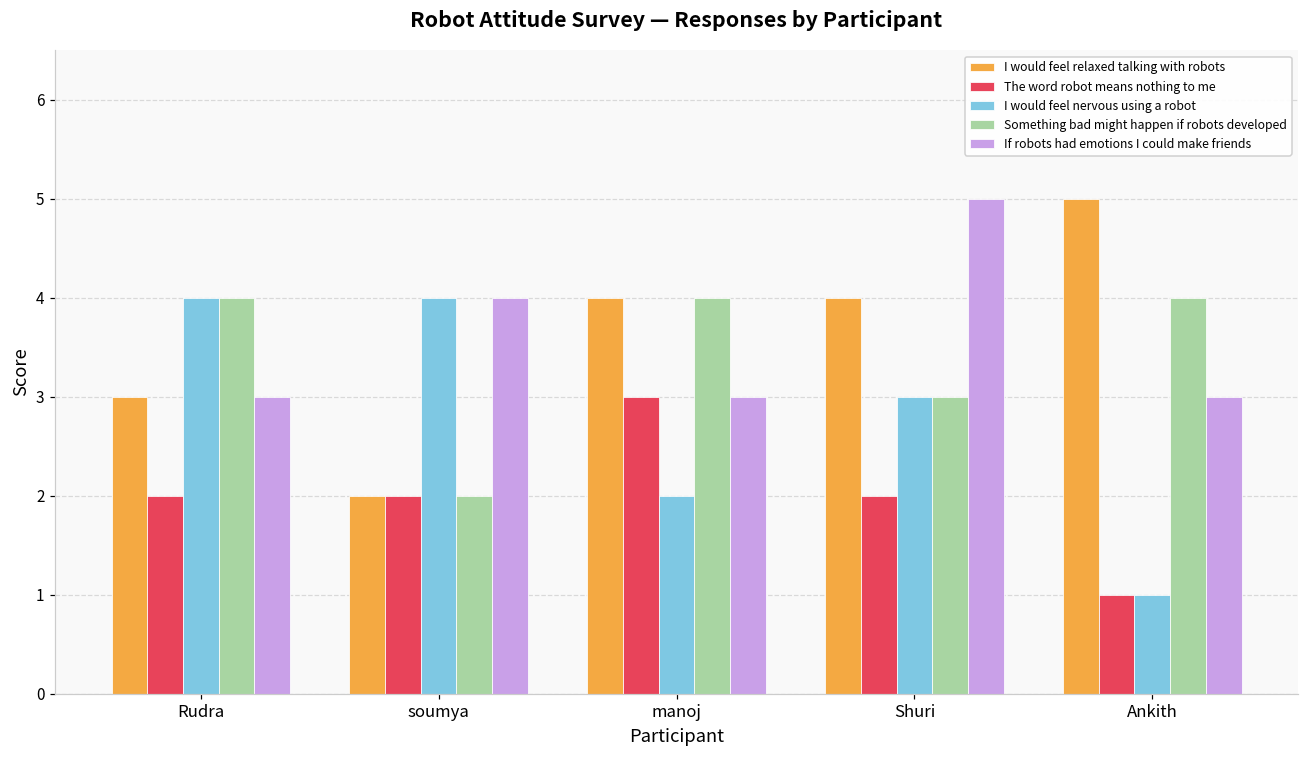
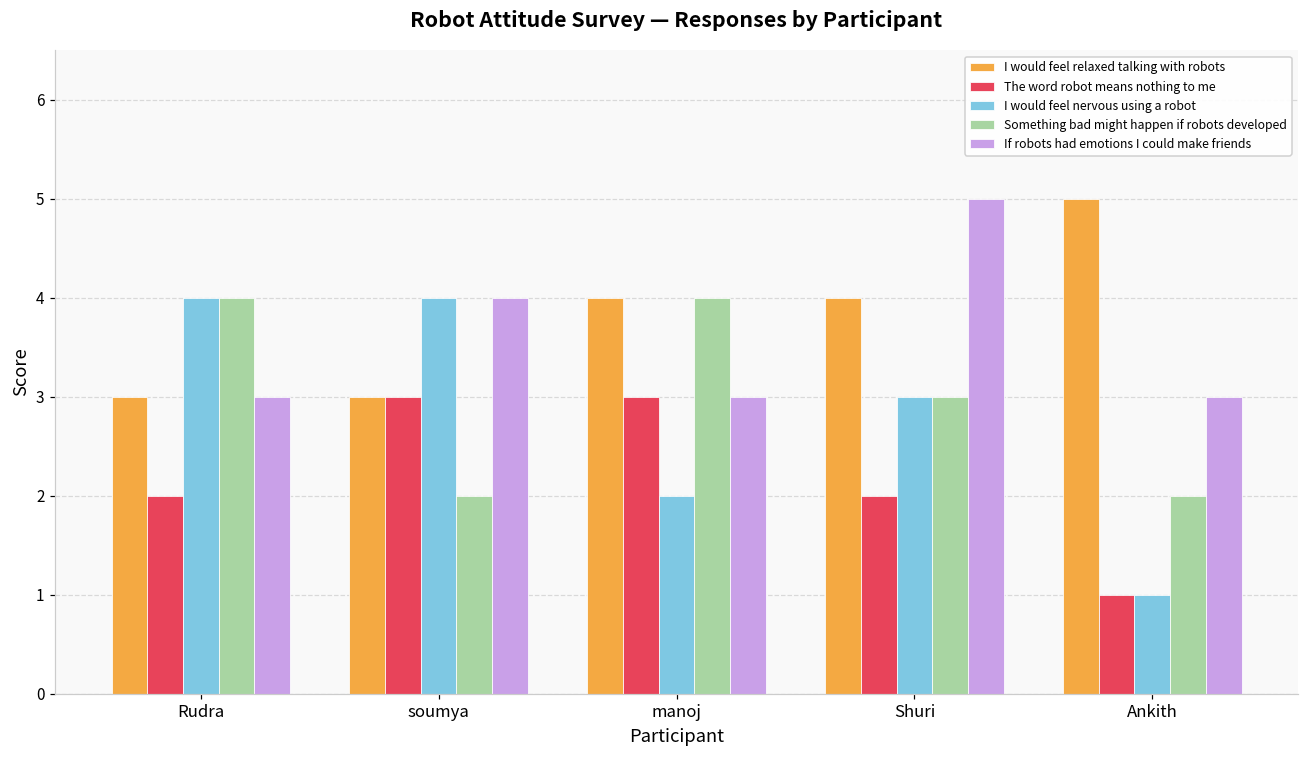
  {
    "I would feel relaxed talking with robots": {
      "Rudra": 3,
-     "soumya": 2,
+     "soumya": 3,
      "manoj": 4,
      "Shuri": 4,
      "Ankith": 5
    },
    "The word robot means nothing to me": {
      "Rudra": 2,
-     "soumya": 2,
+     "soumya": 3,
      "manoj": 3,
      "Shuri": 2,
      "Ankith": 1
    },
    "I would feel nervous using a robot": {
      "Rudra": 4,
      "soumya": 4,
      "manoj": 2,
      "Shuri": 3,
      "Ankith": 1
    },
    "Something bad might happen if robots developed": {
      "Rudra": 4,
      "soumya": 2,
      "manoj": 4,
      "Shuri": 3,
-     "Ankith": 4
+     "Ankith": 2
    },
    "If robots had emotions I could make friends": {
      "Rudra": 3,
      "soumya": 4,
      "manoj": 3,
      "Shuri": 5,
      "Ankith": 3
    }
  }
